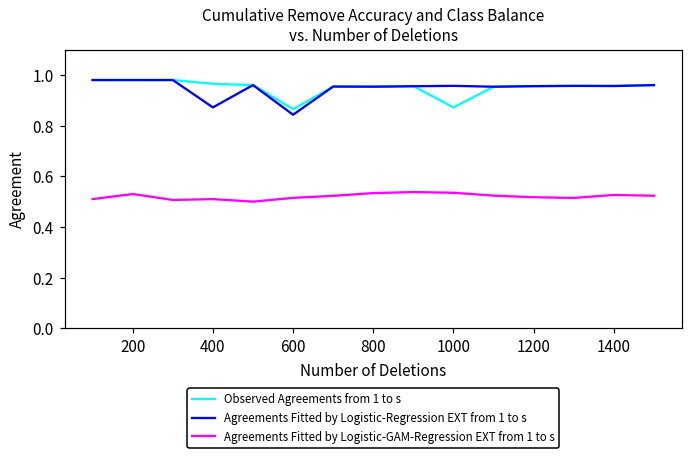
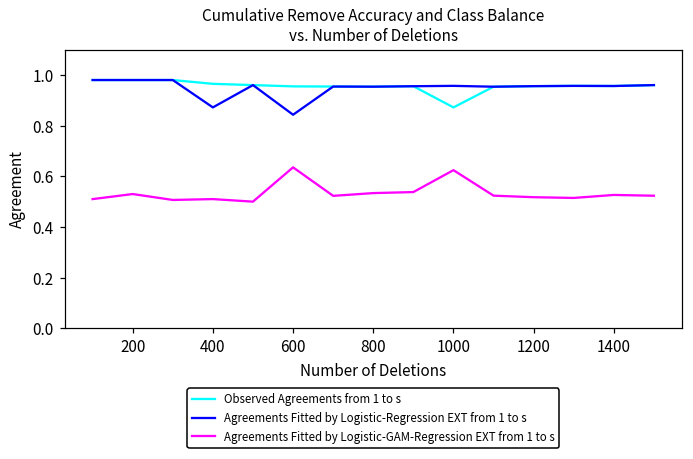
  {
    "Observed Agreements from 1 to s": {
      "400": 0.97,
-     "600": 0.87,
+     "600": 0.96,
      "1000": 0.87
    },
    "Agreements Fitted by Logistic-Regression EXT from 1 to s": {
      "400": 0.87,
      "600": 0.84,
      "1000": 0.96
    },
    "Agreements Fitted by Logistic-GAM-Regression EXT from 1 to s": {
      "200": 0.53,
      "400": 0.51,
-     "600": 0.51,
+     "600": 0.64,
      "800": 0.53,
-     "1000": 0.54,
+     "1000": 0.62,
      "1200": 0.52,
      "1400": 0.53
    }
  }
